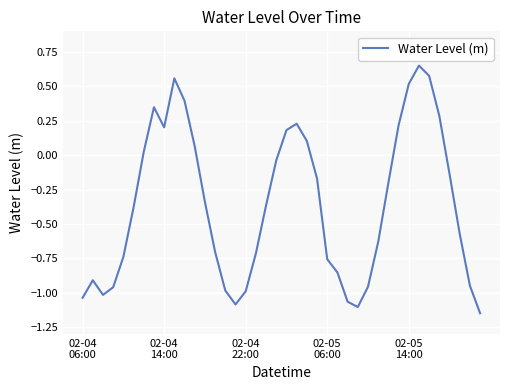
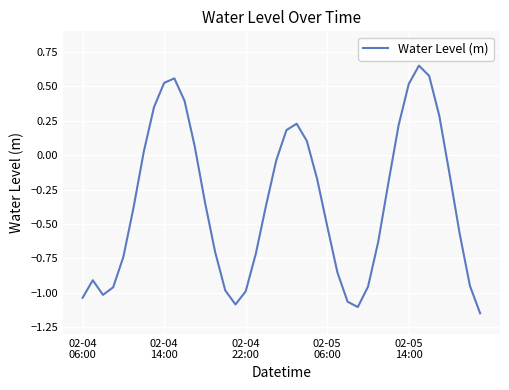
  {
    "02-04 06:00": -1.04,
-   "02-04 14:00": 0.20,
+   "02-04 14:00": 0.53,
    "02-04 22:00": -0.99,
-   "02-05 06:00": -0.76,
+   "02-05 06:00": -0.52,
    "02-05 14:00": 0.52
  }
